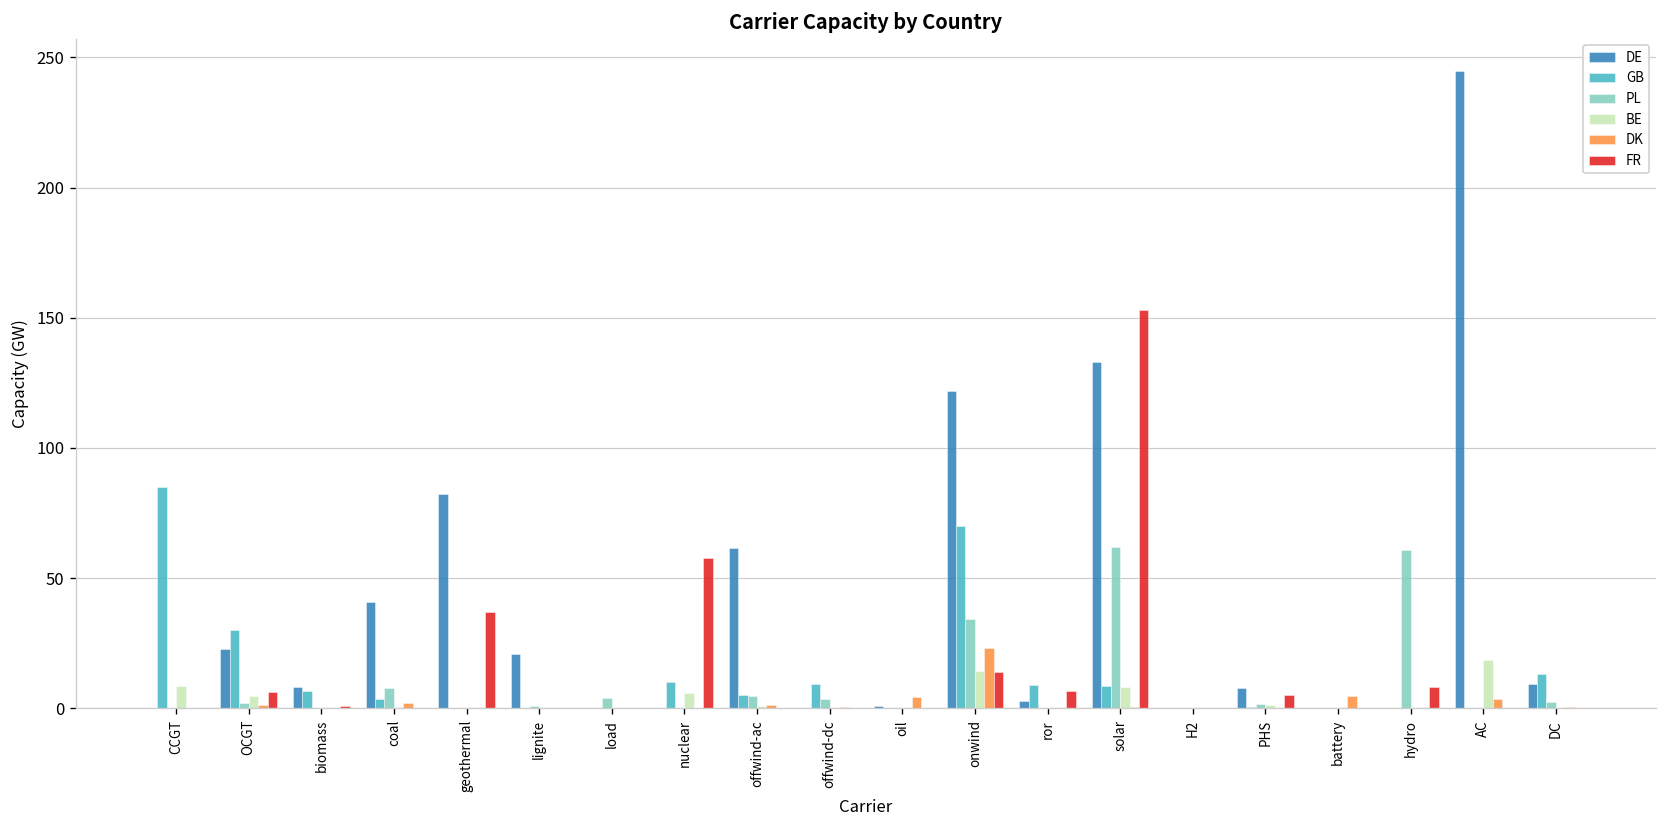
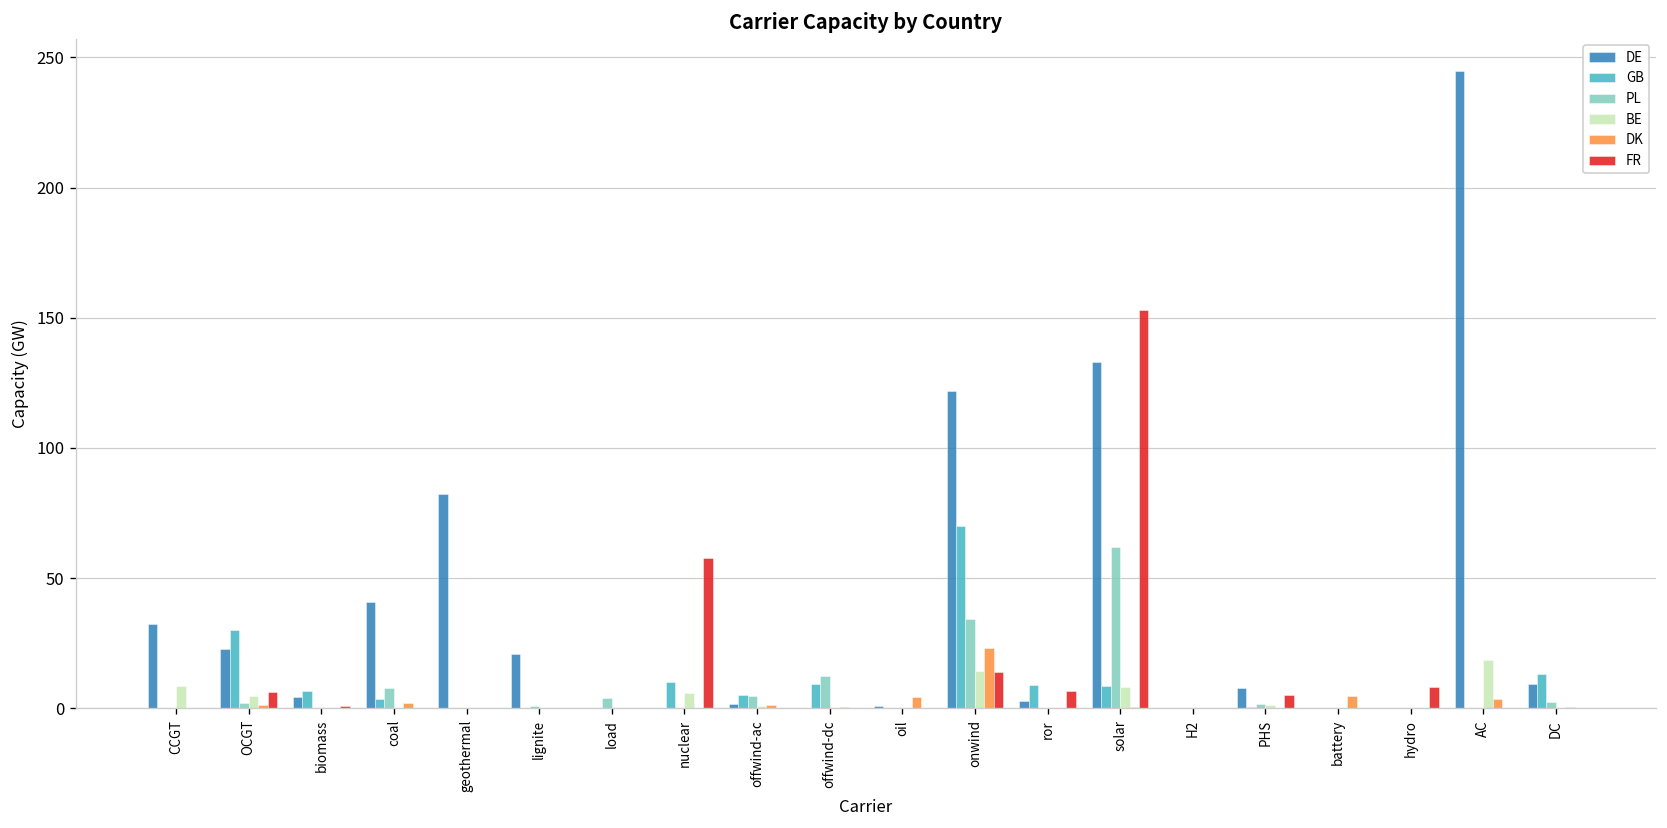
  {
    "DE": {
-     "CCGT": 0,
+     "CCGT": 32,
      "OCGT": 23,
-     "biomass": 8,
+     "biomass": 4,
      "coal": 41,
      "geothermal": 82,
      "lignite": 21,
      "load": 0,
      "nuclear": 0,
-     "offwind-ac": 61,
+     "offwind-ac": 1,
      "onwind": 122,
      "ror": 3,
      "solar": 133,
      "H2": 0,
      "PHS": 8,
      "battery": 0,
      "AC": 245,
      "DC": 9
    },
    "GB": {
-     "CCGT": 85,
+     "CCGT": 0,
      "OCGT": 30,
      "biomass": 7,
      "coal": 3,
      "geothermal": 0,
      "lignite": 0,
      "load": 0,
      "nuclear": 10,
      "offwind-ac": 5,
      "offwind-dc": 9,
      "oil": 0,
      "onwind": 70,
      "ror": 9,
      "solar": 8,
      "H2": 0,
      "battery": 0,
      "AC": 0,
      "DC": 13
    },
    "PL": {
      "CCGT": 0,
      "OCGT": 2,
      "biomass": 0,
      "coal": 8,
      "geothermal": 0,
      "load": 4,
      "nuclear": 0,
      "offwind-ac": 5,
-     "offwind-dc": 4,
+     "offwind-dc": 12,
      "onwind": 34,
      "solar": 62,
      "H2": 0,
      "PHS": 2,
      "battery": 0,
-     "hydro": 61,
+     "hydro": 0,
      "AC": 0,
      "DC": 3
    },
    "BE": {
      "CCGT": 8,
      "OCGT": 5,
      "coal": 0,
      "geothermal": 0,
      "lignite": 0,
      "load": 0,
      "nuclear": 6,
      "offwind-dc": 0,
      "onwind": 14,
      "solar": 8,
      "H2": 0,
      "PHS": 1,
      "battery": 0,
      "AC": 19,
      "DC": 0
    },
    "DK": {
      "CCGT": 0,
      "coal": 2,
      "geothermal": 0,
      "lignite": 0,
      "load": 0,
      "nuclear": 0,
      "oil": 4,
      "onwind": 23,
      "ror": 0,
      "H2": 0,
      "PHS": 0,
      "battery": 5,
      "hydro": 0,
      "AC": 4
    },
    "FR": {
      "CCGT": 0,
      "OCGT": 6,
      "coal": 0,
-     "geothermal": 37,
+     "geothermal": 0,
      "lignite": 0,
      "load": 0,
      "nuclear": 58,
      "offwind-ac": 0,
      "offwind-dc": 0,
      "onwind": 14,
      "ror": 7,
      "solar": 153,
      "H2": 0,
      "PHS": 5,
      "battery": 0,
      "hydro": 8,
      "AC": 0,
      "DC": 0
    }
  }
